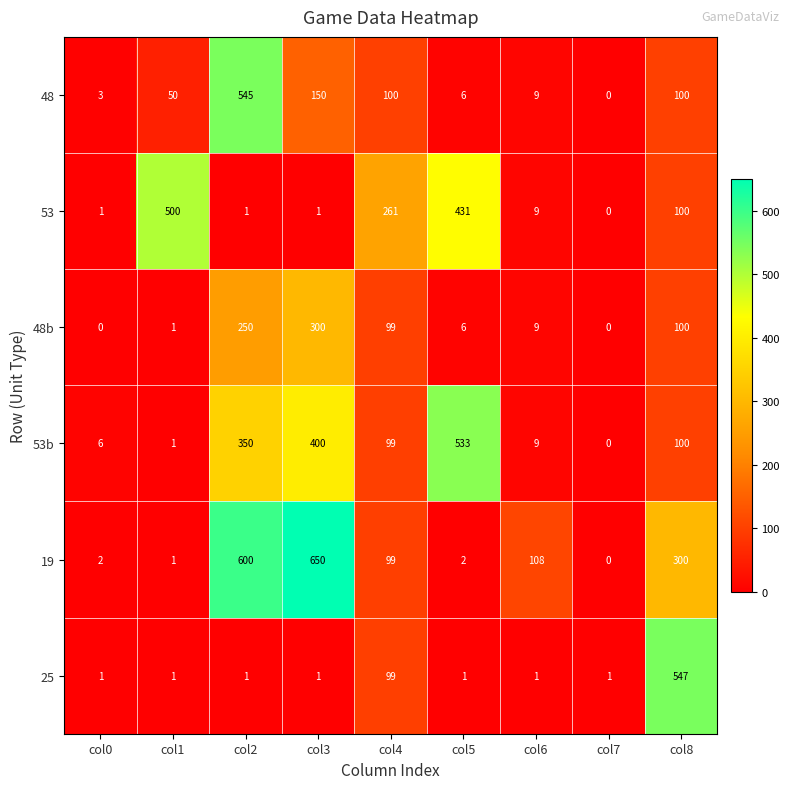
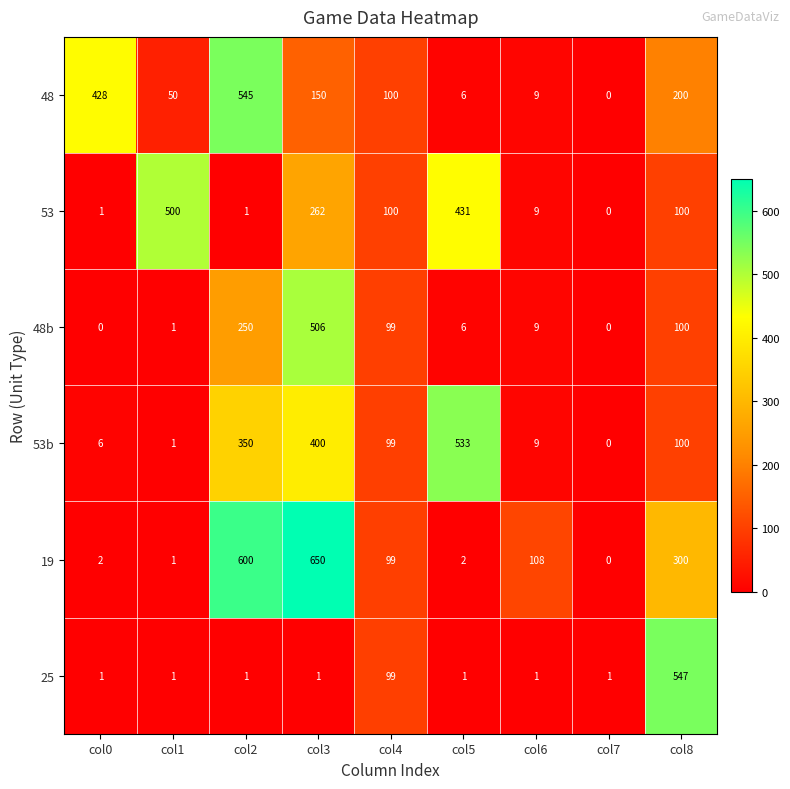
  {
    "48": {
-     "col0": 3,
+     "col0": 428,
      "col1": 50,
      "col2": 545,
      "col3": 150,
      "col4": 100,
      "col5": 6,
      "col6": 9,
      "col7": 0,
-     "col8": 100
+     "col8": 200
    },
    "53": {
      "col0": 1,
      "col1": 500,
      "col2": 1,
-     "col3": 1,
-     "col4": 261,
+     "col3": 262,
+     "col4": 100,
      "col5": 431,
      "col6": 9,
      "col7": 0,
      "col8": 100
    },
    "48b": {
      "col0": 0,
      "col1": 1,
      "col2": 250,
-     "col3": 300,
+     "col3": 506,
      "col4": 99,
      "col5": 6,
      "col6": 9,
      "col7": 0,
      "col8": 100
    },
    "53b": {
      "col0": 6,
      "col1": 1,
      "col2": 350,
      "col3": 400,
      "col4": 99,
      "col5": 533,
      "col6": 9,
      "col7": 0,
      "col8": 100
    },
    "19": {
      "col0": 2,
      "col1": 1,
      "col2": 600,
      "col3": 650,
      "col4": 99,
      "col5": 2,
      "col6": 108,
      "col7": 0,
      "col8": 300
    },
    "25": {
      "col0": 1,
      "col1": 1,
      "col2": 1,
      "col3": 1,
      "col4": 99,
      "col5": 1,
      "col6": 1,
      "col7": 1,
      "col8": 547
    }
  }
